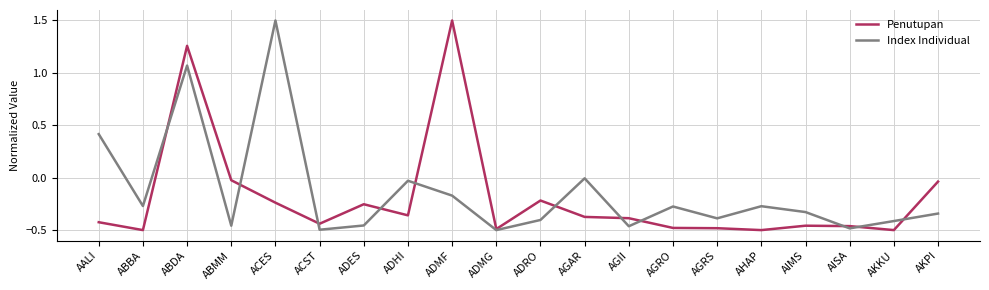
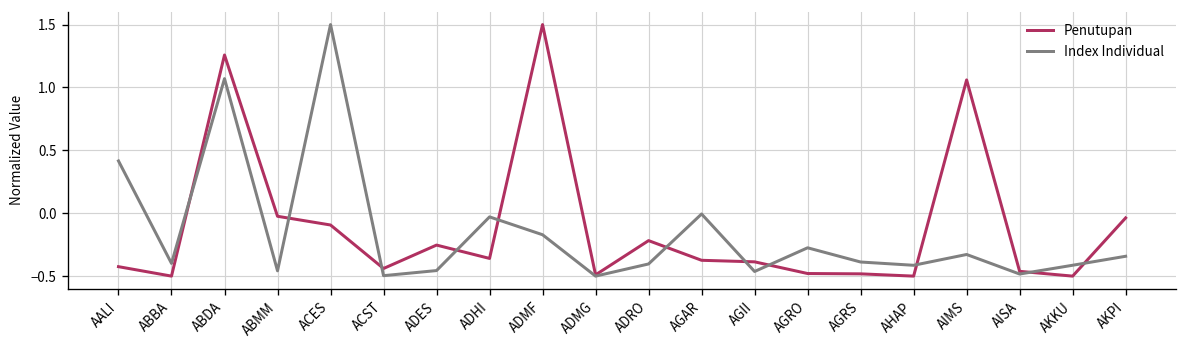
  {
    "Penutupan": {
      "AALI": -0.42,
      "ABBA": -0.50,
      "ABDA": 1.26,
      "ABMM": -0.02,
-     "ACES": -0.24,
+     "ACES": -0.09,
      "ACST": -0.44,
      "ADES": -0.25,
      "ADHI": -0.36,
      "ADMF": 1.50,
      "ADRO": -0.22,
      "AGAR": -0.37,
      "AGII": -0.39,
      "AGRO": -0.48,
      "AGRS": -0.48,
      "AHAP": -0.50,
-     "AIMS": -0.46,
+     "AIMS": 1.06,
      "AKKU": -0.50,
      "AKPI": -0.04
    },
    "Index Individual": {
      "AALI": 0.42,
-     "ABBA": -0.27,
+     "ABBA": -0.40,
      "ABDA": 1.07,
      "ABMM": -0.46,
      "ACES": 1.50,
      "ACST": -0.50,
      "ADES": -0.46,
      "ADHI": -0.03,
      "ADMF": -0.17,
      "ADRO": -0.40,
      "AGAR": -0.01,
      "AGII": -0.46,
      "AGRO": -0.27,
      "AGRS": -0.39,
-     "AHAP": -0.27,
+     "AHAP": -0.41,
      "AIMS": -0.33,
      "AKKU": -0.41,
      "AKPI": -0.34
    }
  }
